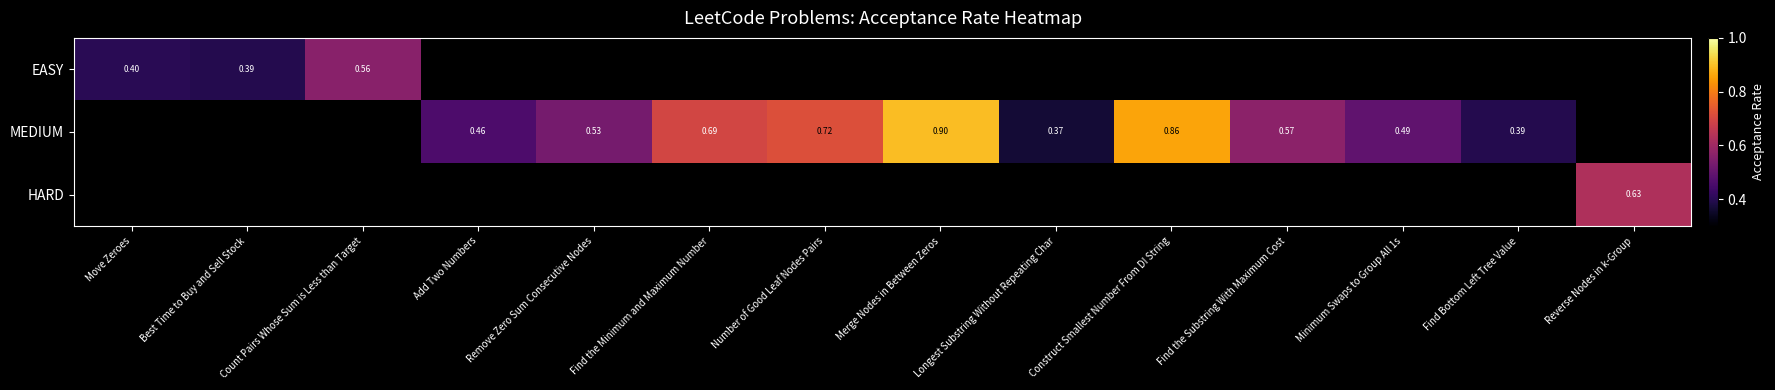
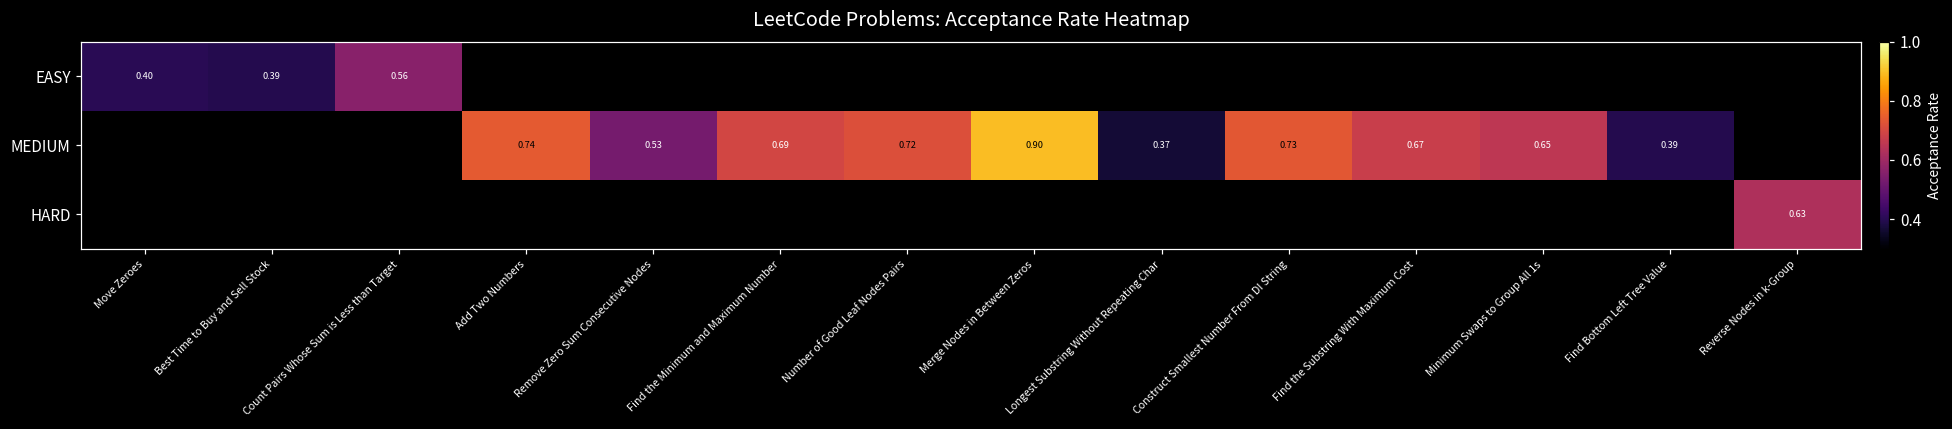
  {
    "EASY": {
      "Move Zeroes": 0.40,
      "Best Time to Buy and Sell Stock": 0.39,
      "Count Pairs Whose Sum is Less than Target": 0.56
    },
    "MEDIUM": {
-     "Add Two Numbers": 0.46,
+     "Add Two Numbers": 0.74,
      "Remove Zero Sum Consecutive Nodes": 0.53,
      "Find the Minimum and Maximum Number": 0.69,
      "Number of Good Leaf Nodes Pairs": 0.72,
      "Merge Nodes in Between Zeros": 0.90,
      "Longest Substring Without Repeating Char": 0.37,
-     "Construct Smallest Number From DI String": 0.86,
-     "Find the Substring With Maximum Cost": 0.57,
-     "Minimum Swaps to Group All 1s": 0.49,
+     "Construct Smallest Number From DI String": 0.73,
+     "Find the Substring With Maximum Cost": 0.67,
+     "Minimum Swaps to Group All 1s": 0.65,
      "Find Bottom Left Tree Value": 0.39
    },
    "HARD": {
      "Reverse Nodes in k-Group": 0.63
    }
  }
